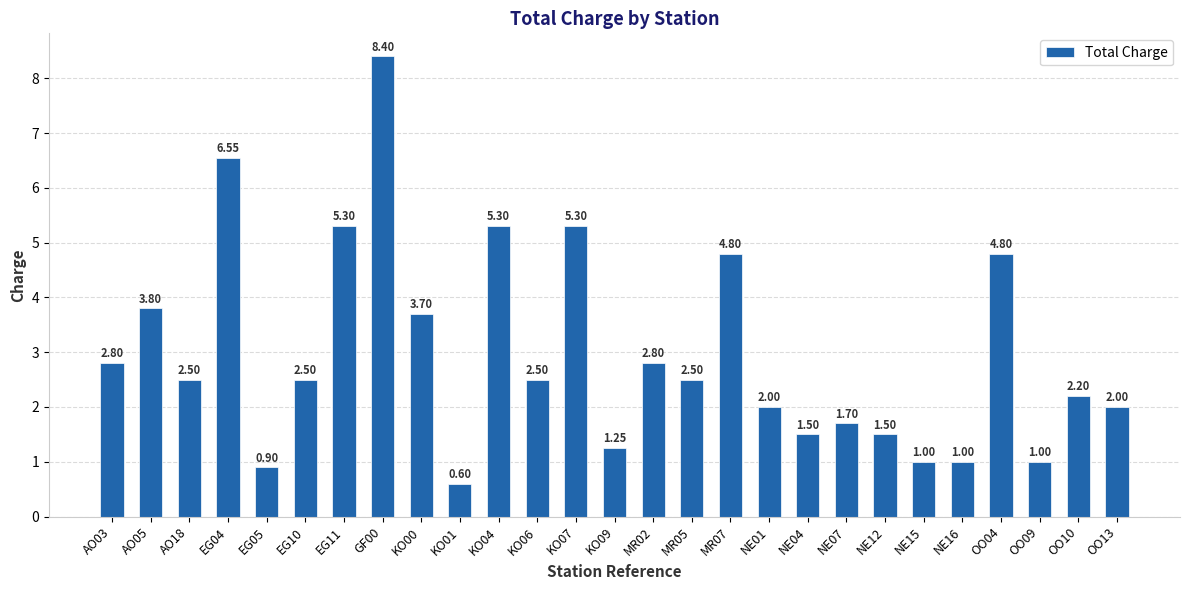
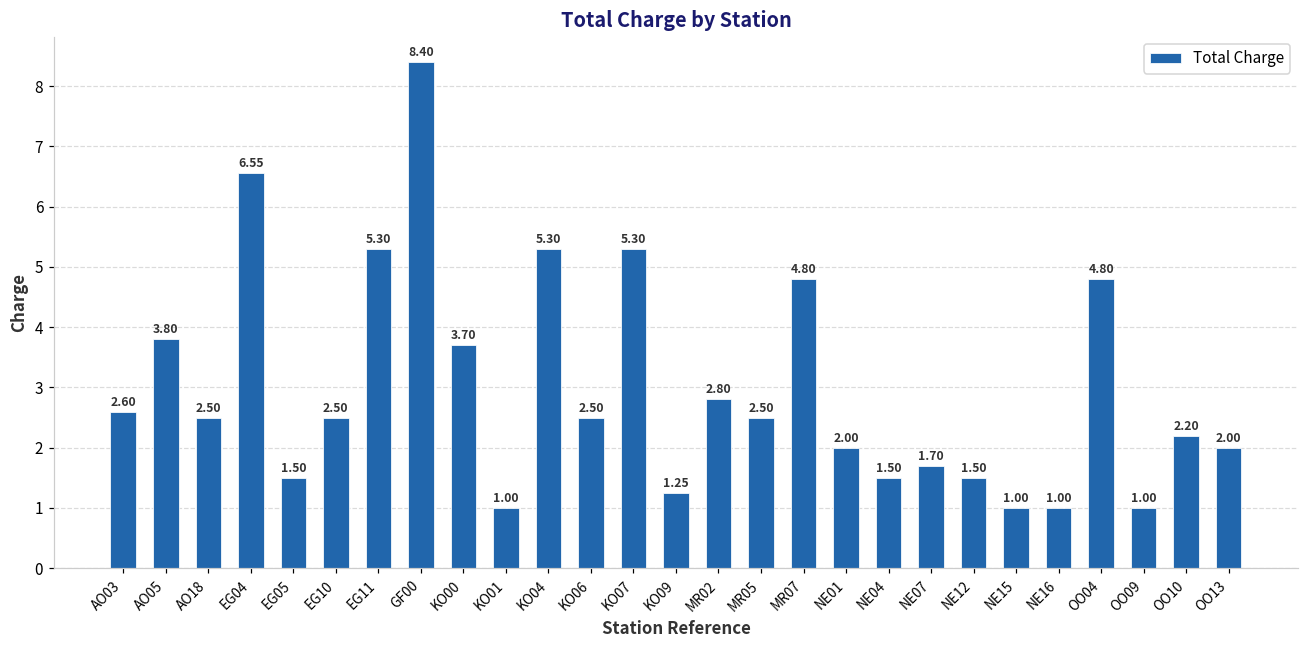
  {
-   "AO03": 2.80,
+   "AO03": 2.60,
    "AO05": 3.80,
    "AO18": 2.50,
    "EG04": 6.55,
-   "EG05": 0.90,
+   "EG05": 1.50,
    "EG10": 2.50,
    "EG11": 5.30,
    "GF00": 8.40,
    "KO00": 3.70,
-   "KO01": 0.60,
+   "KO01": 1.00,
    "KO04": 5.30,
    "KO06": 2.50,
    "KO07": 5.30,
    "KO09": 1.25,
    "MR02": 2.80,
    "MR05": 2.50,
    "MR07": 4.80,
    "NE01": 2.00,
    "NE04": 1.50,
    "NE07": 1.70,
    "NE12": 1.50,
    "NE15": 1.00,
    "NE16": 1.00,
    "OO04": 4.80,
    "OO09": 1.00,
    "OO10": 2.20,
    "OO13": 2.00
  }
